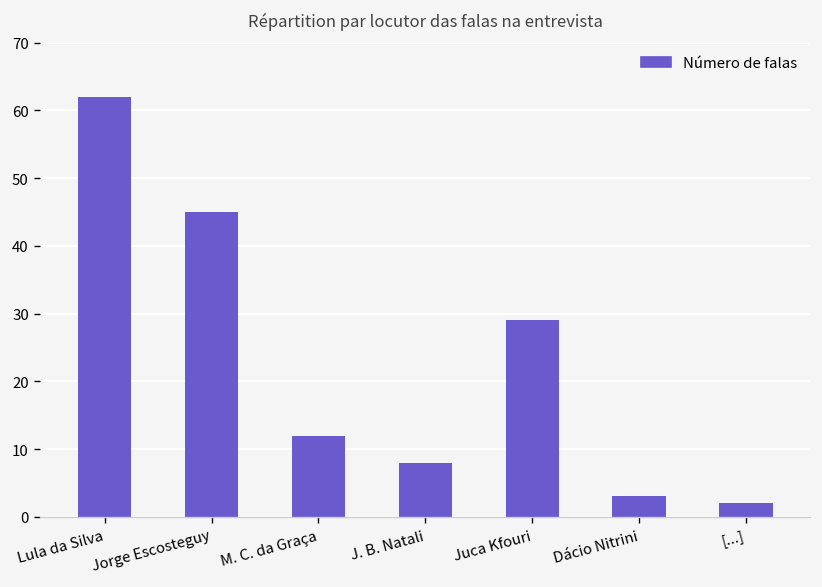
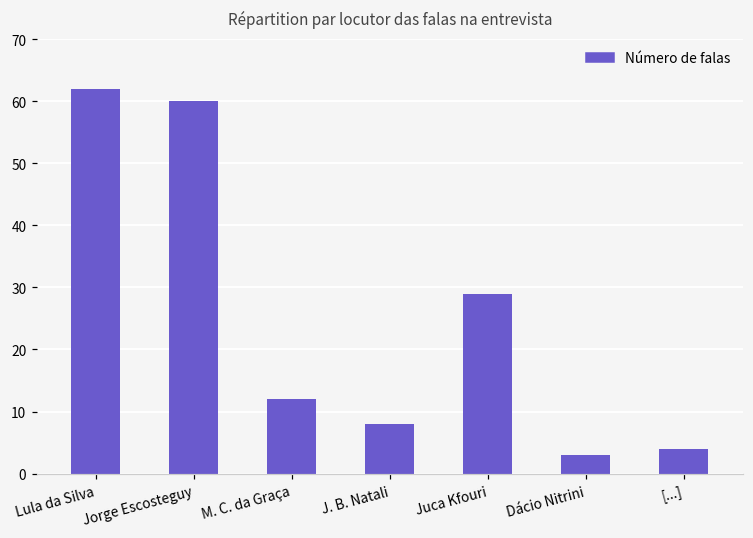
  {
    "Lula da Silva": 62,
-   "Jorge Escosteguy": 45,
+   "Jorge Escosteguy": 60,
    "M. C. da Graça": 12,
    "J. B. Natali": 8,
    "Juca Kfouri": 29,
    "Dácio Nitrini": 3,
-   "[...]": 2
+   "[...]": 4
  }
